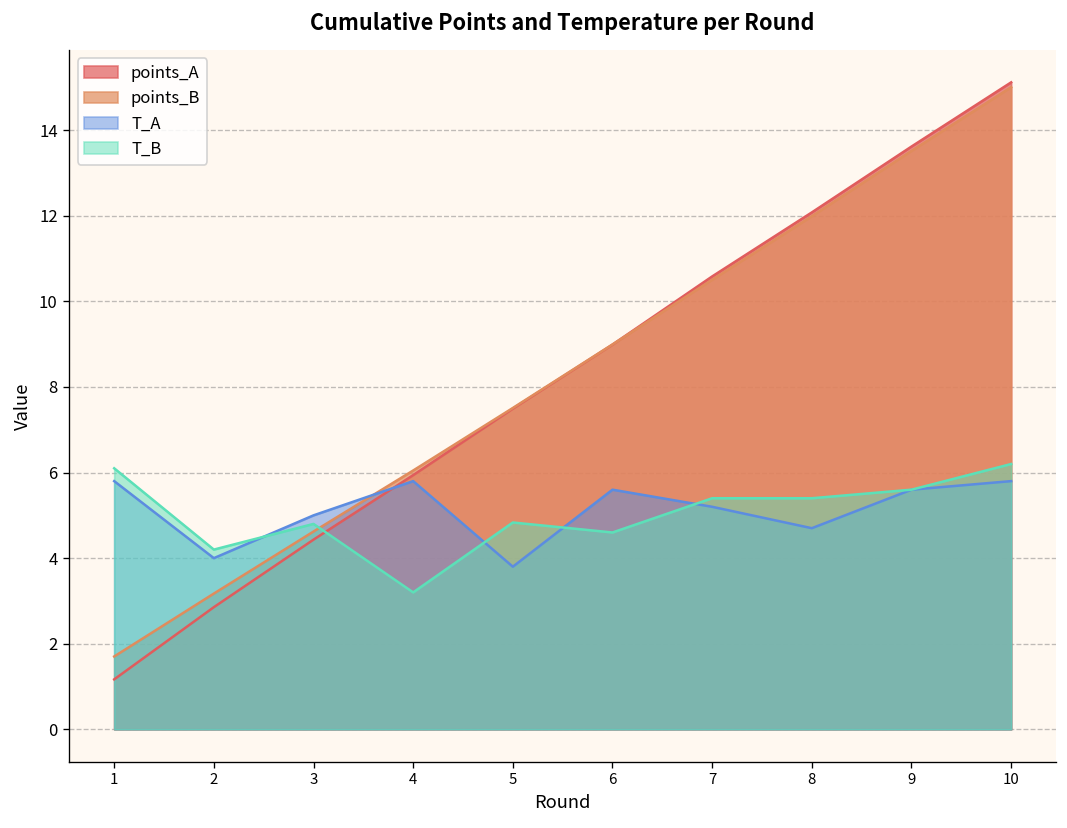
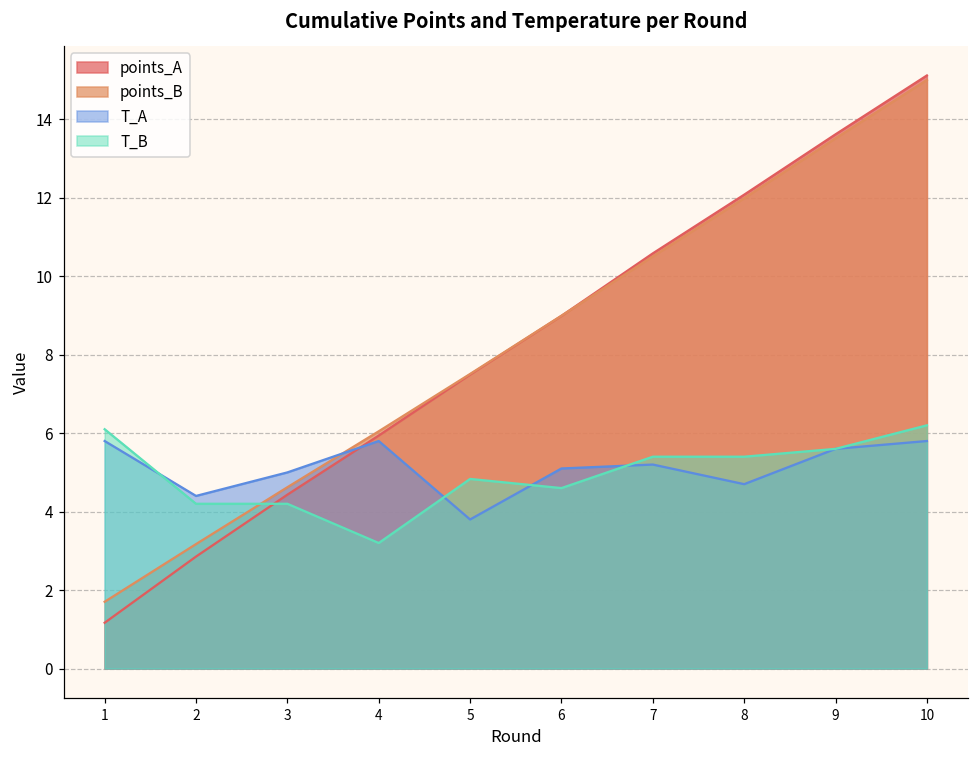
  {
    "T_A": {
      "1": 5.8,
-     "2": 4.0,
+     "2": 4.4,
      "3": 5.0,
      "4": 5.8,
      "5": 3.8,
-     "6": 5.6,
+     "6": 5.1,
      "7": 5.2,
      "8": 4.7,
      "10": 5.8
    },
    "T_B": {
      "1": 6.1,
      "2": 4.2,
-     "3": 4.8,
+     "3": 4.2,
      "4": 3.2,
      "5": 4.8,
      "6": 4.6,
      "7": 5.4,
      "8": 5.4,
      "10": 6.2
    }
  }
